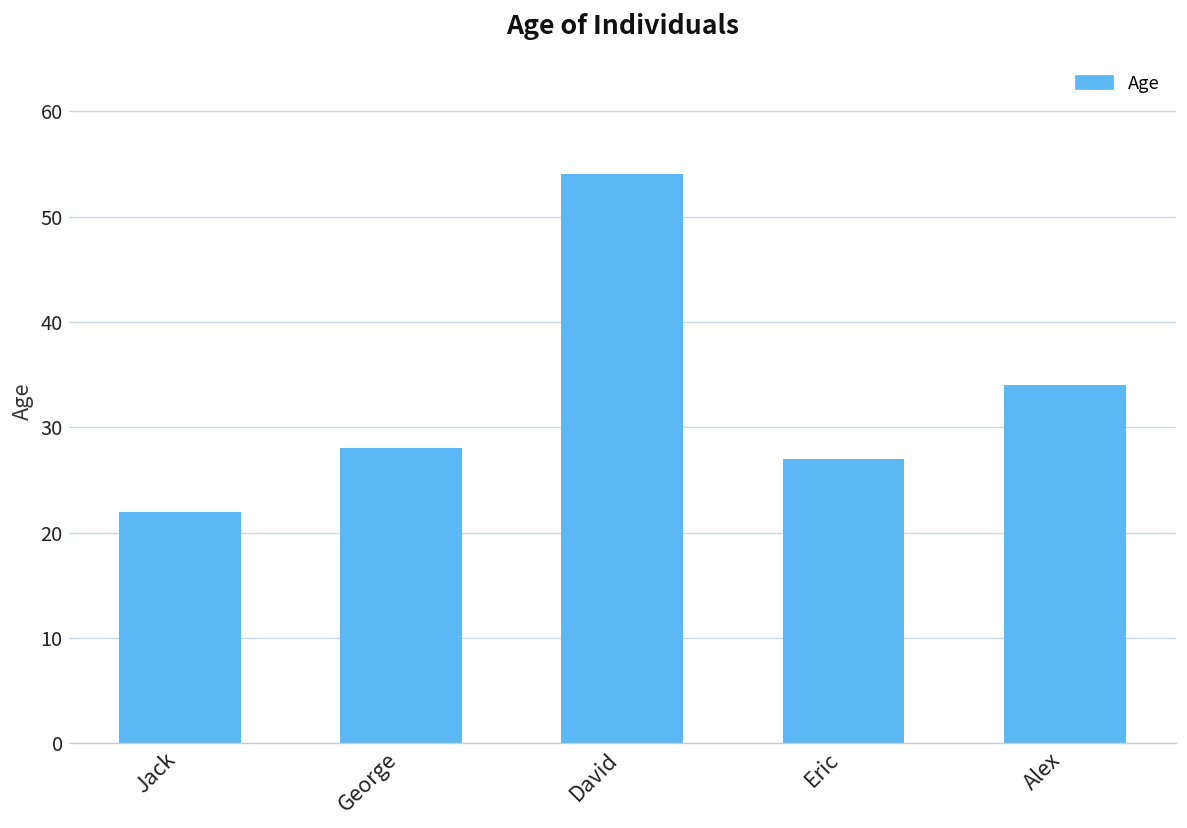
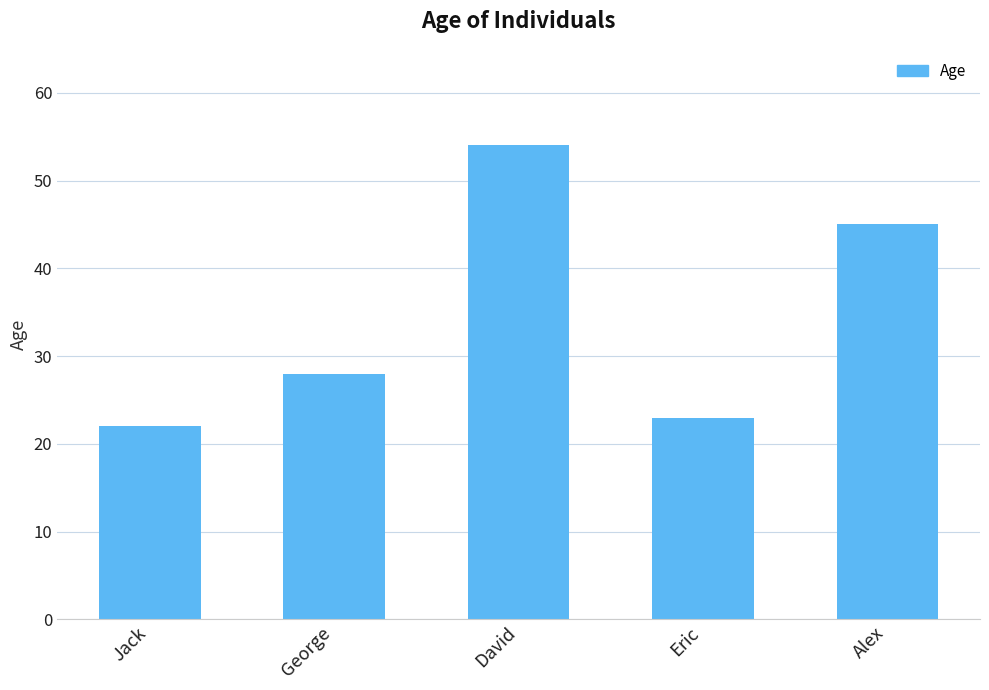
  {
    "Jack": 22,
    "George": 28,
    "David": 54,
-   "Eric": 27,
-   "Alex": 34
+   "Eric": 23,
+   "Alex": 45
  }
